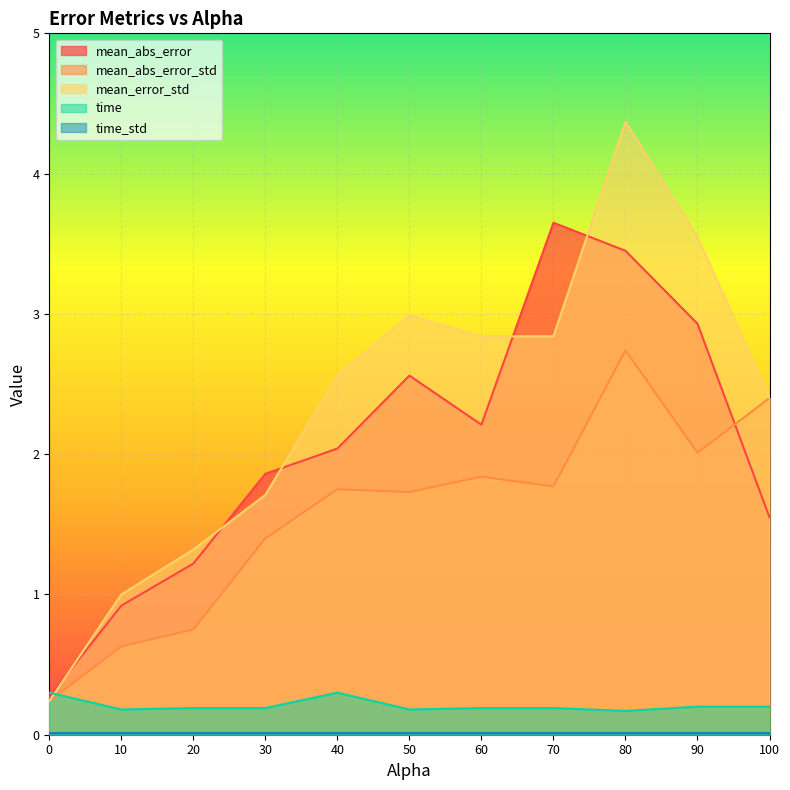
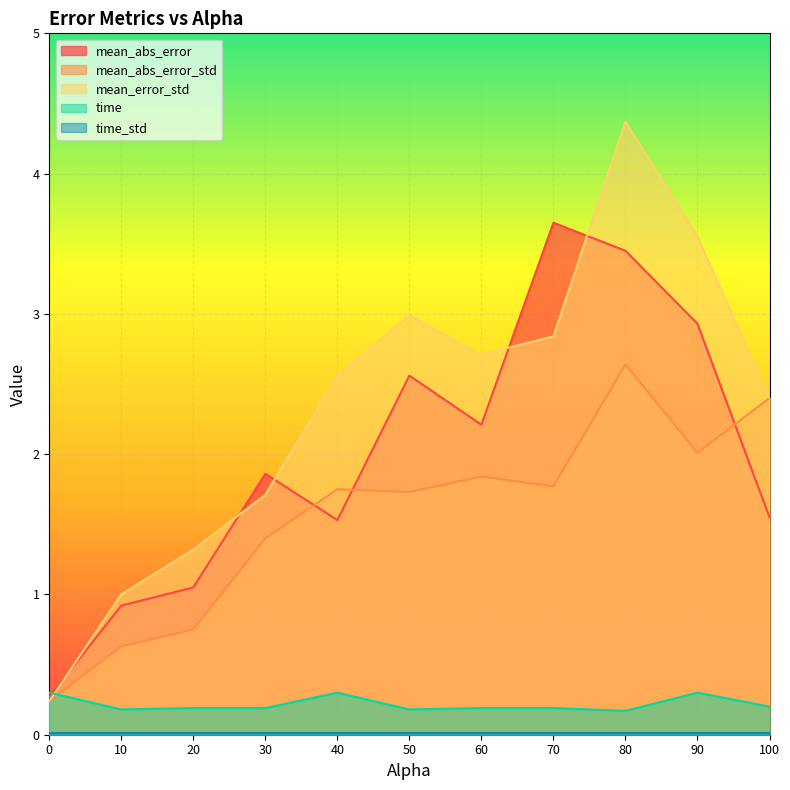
  {
    "mean_abs_error": {
      "0": 0.27,
      "10": 0.92,
-     "20": 1.22,
+     "20": 1.05,
      "30": 1.86,
-     "40": 2.04,
+     "40": 1.53,
      "50": 2.56,
      "60": 2.21,
      "70": 3.65,
      "80": 3.45,
      "90": 2.93,
      "100": 1.55
    },
    "mean_abs_error_std": {
      "10": 0.63,
      "20": 0.75,
      "30": 1.40,
      "40": 1.75,
      "50": 1.73,
      "60": 1.84,
      "70": 1.77,
-     "80": 2.74,
+     "80": 2.64,
      "90": 2.01
    },
    "mean_error_std": {
      "10": 1.00,
      "20": 1.32,
      "30": 1.71,
      "40": 2.56,
      "50": 2.99,
-     "60": 2.84,
+     "60": 2.71,
      "70": 2.84,
      "80": 4.37,
      "90": 3.55
    },
    "time": {
      "0": 0.3,
      "10": 0.18,
      "20": 0.2,
      "30": 0.2,
      "40": 0.3,
      "50": 0.18,
      "60": 0.2,
      "70": 0.2,
      "80": 0.17,
-     "90": 0.2,
+     "90": 0.3,
      "100": 0.2
    },
    "time_std": {
      "0": 0.01,
      "10": 0.01,
      "20": 0.01,
      "30": 0.01,
      "40": 0.01,
      "50": 0.01,
      "60": 0.01,
      "70": 0.01,
      "80": 0.01,
      "90": 0.01,
      "100": 0.01
    }
  }
